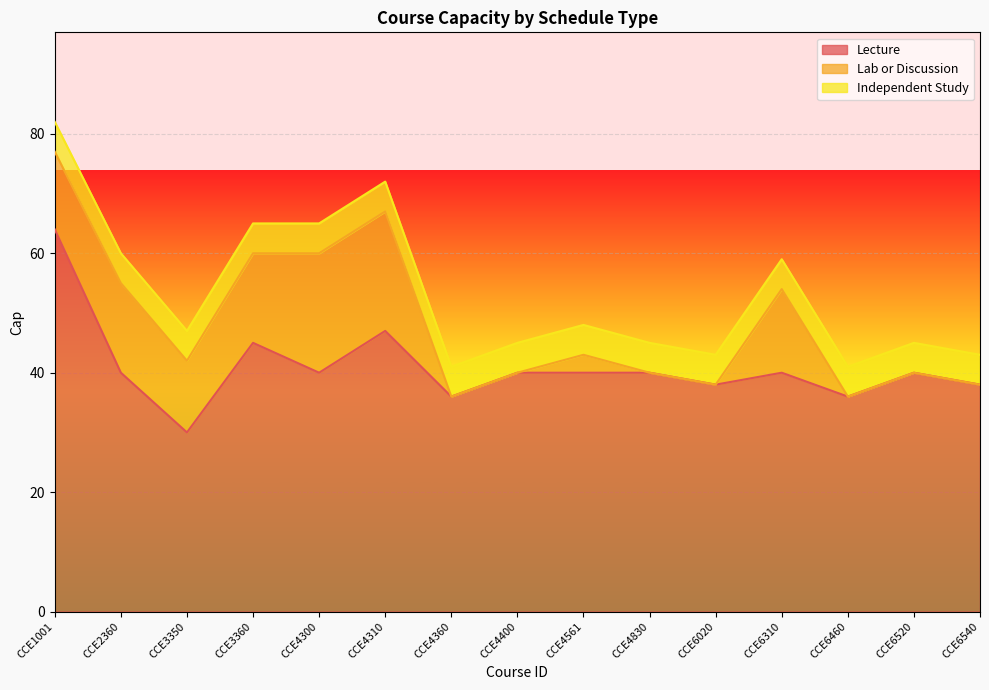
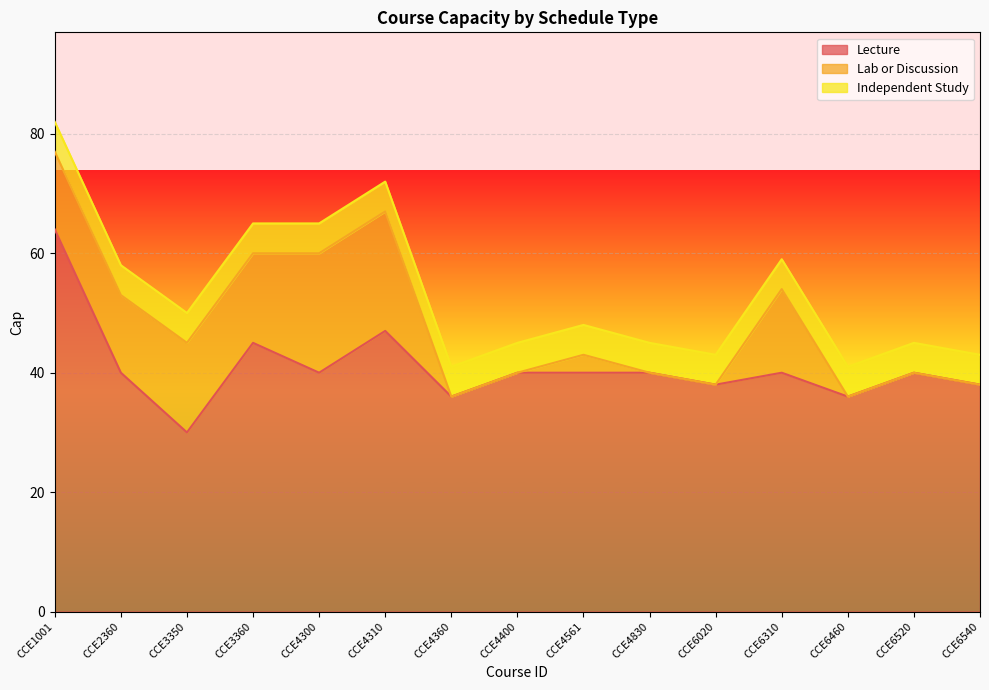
  {
    "Lecture": {
      "CCE1001": 64,
      "CCE2360": 40,
      "CCE3350": 30,
      "CCE3360": 45,
      "CCE4300": 40,
      "CCE4310": 47,
      "CCE4561": 40,
      "CCE6310": 40
    },
    "Lab or Discussion": {
      "CCE1001": 13,
-     "CCE2360": 15,
-     "CCE3350": 12,
+     "CCE2360": 13,
+     "CCE3350": 15,
      "CCE3360": 15,
      "CCE4300": 20,
      "CCE4310": 20,
      "CCE4561": 3,
      "CCE6310": 14
    },
    "Independent Study": {
      "CCE1001": 5,
      "CCE2360": 5,
      "CCE3350": 5,
      "CCE3360": 5,
      "CCE4300": 5,
      "CCE4310": 5,
      "CCE4360": 5,
      "CCE4400": 5,
      "CCE4561": 5,
      "CCE4830": 5,
      "CCE6020": 5,
      "CCE6310": 5,
      "CCE6460": 5,
      "CCE6520": 5,
      "CCE6540": 5
    }
  }
